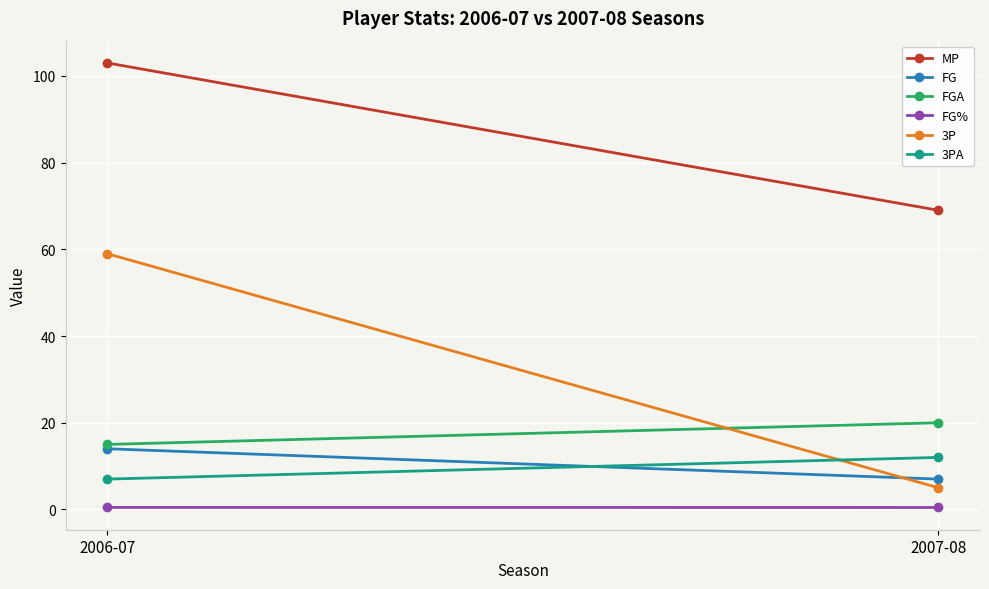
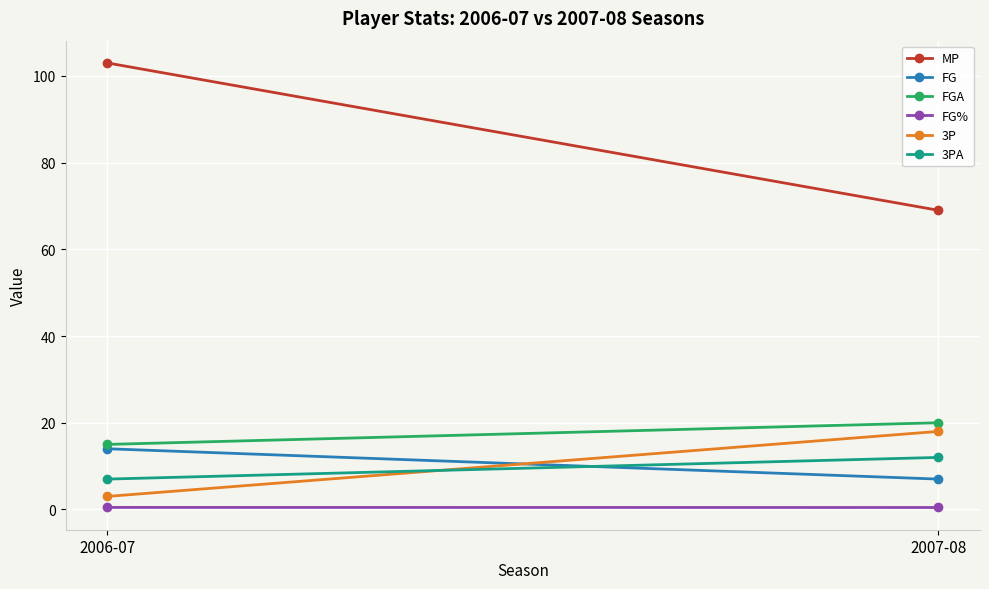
  {
    "MP": {
      "2006-07": 103,
      "2007-08": 69
    },
    "FG": {
      "2006-07": 14,
      "2007-08": 7
    },
    "FG%": {
      "2006-07": 0,
      "2007-08": 0
    },
    "3P": {
-     "2006-07": 59,
-     "2007-08": 5
+     "2006-07": 3,
+     "2007-08": 18
    }
  }
